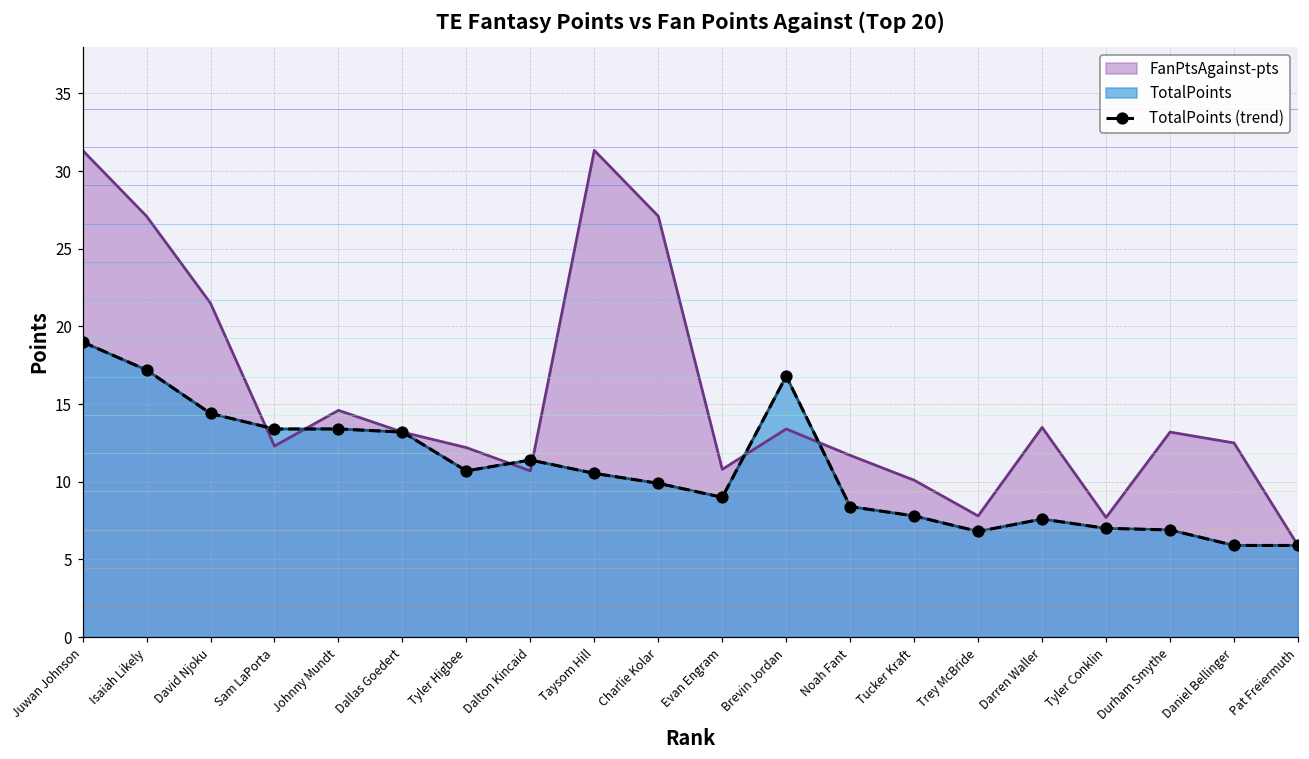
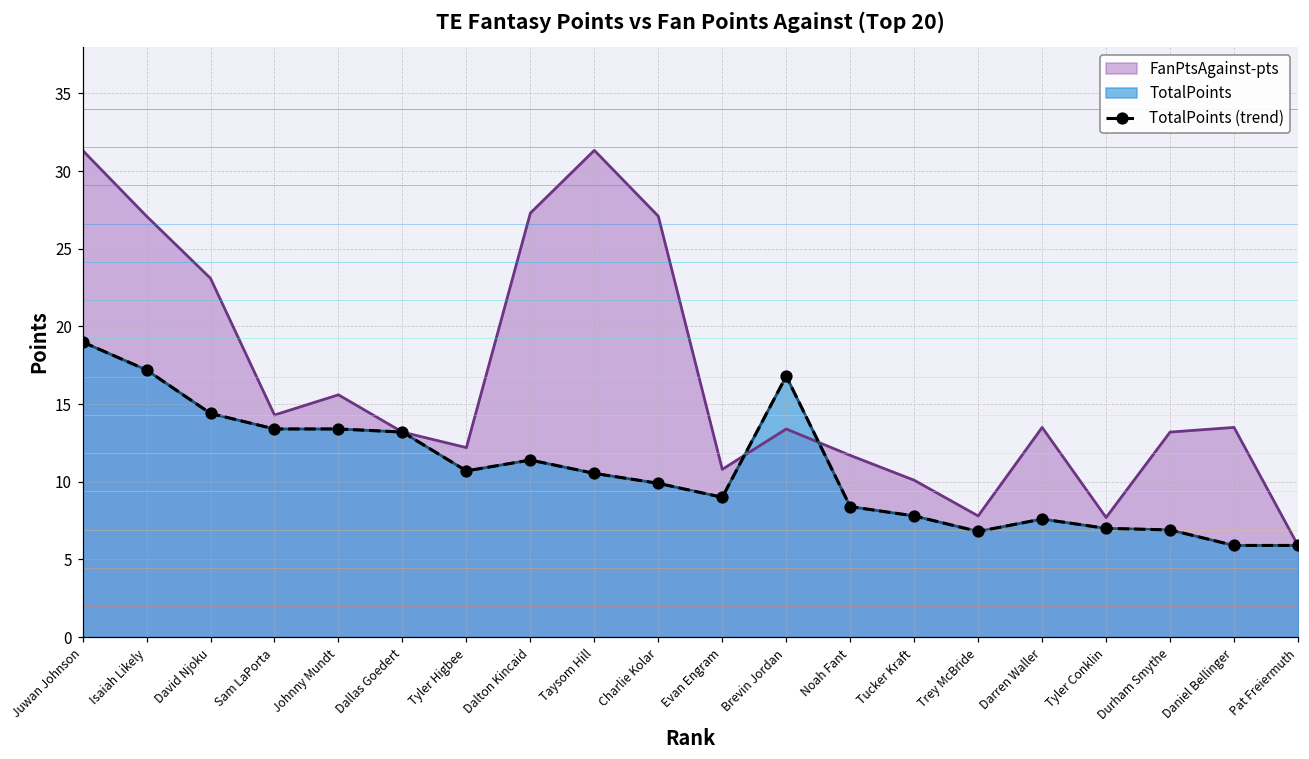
  {
    "FanPtsAgainst-pts": {
      "Juwan Johnson": 31.3,
      "Isaiah Likely": 27.1,
-     "David Njoku": 21.5,
-     "Sam LaPorta": 12.3,
-     "Johnny Mundt": 14.6,
+     "David Njoku": 23.1,
+     "Sam LaPorta": 14.3,
+     "Johnny Mundt": 15.6,
      "Tyler Higbee": 12.2,
-     "Dalton Kincaid": 10.7,
+     "Dalton Kincaid": 27.3,
      "Taysom Hill": 31.3,
      "Charlie Kolar": 27.1,
      "Evan Engram": 10.8,
      "Brevin Jordan": 13.4,
      "Noah Fant": 11.7,
      "Tucker Kraft": 10.1,
      "Trey McBride": 7.8,
      "Darren Waller": 13.5,
      "Tyler Conklin": 7.7,
      "Durham Smythe": 13.2,
-     "Daniel Bellinger": 12.5
+     "Daniel Bellinger": 13.5
    },
    "TotalPoints": {
      "Juwan Johnson": 19.0,
      "Isaiah Likely": 17.2,
      "David Njoku": 14.4,
      "Sam LaPorta": 13.4,
      "Johnny Mundt": 13.4,
      "Tyler Higbee": 10.7,
      "Dalton Kincaid": 11.4,
      "Taysom Hill": 10.5,
      "Charlie Kolar": 9.9,
      "Evan Engram": 9.0,
      "Brevin Jordan": 16.8,
      "Noah Fant": 8.4,
      "Tucker Kraft": 7.8,
      "Trey McBride": 6.8,
      "Darren Waller": 7.6,
      "Tyler Conklin": 7.0,
      "Durham Smythe": 6.9,
      "Daniel Bellinger": 5.9
    }
  }
